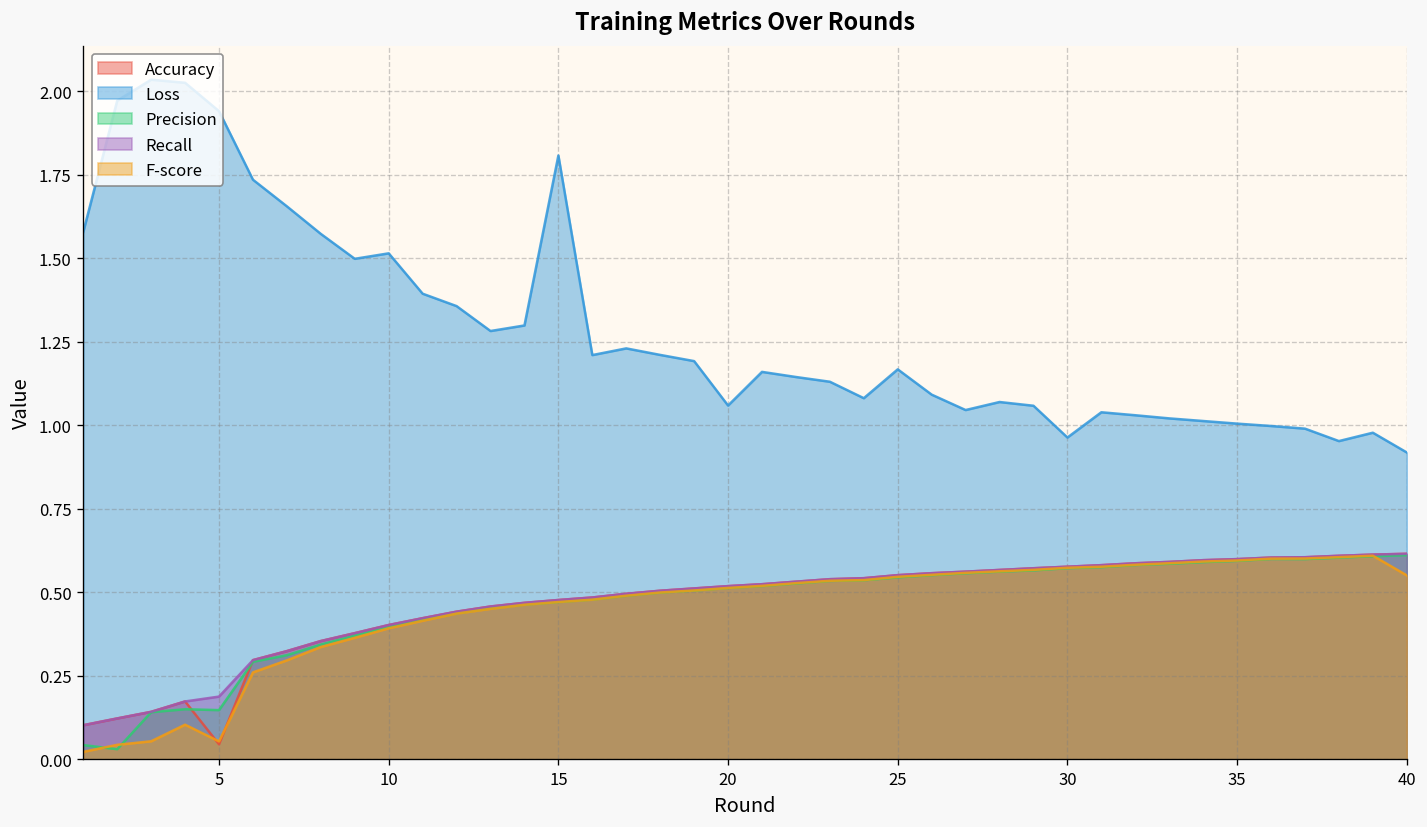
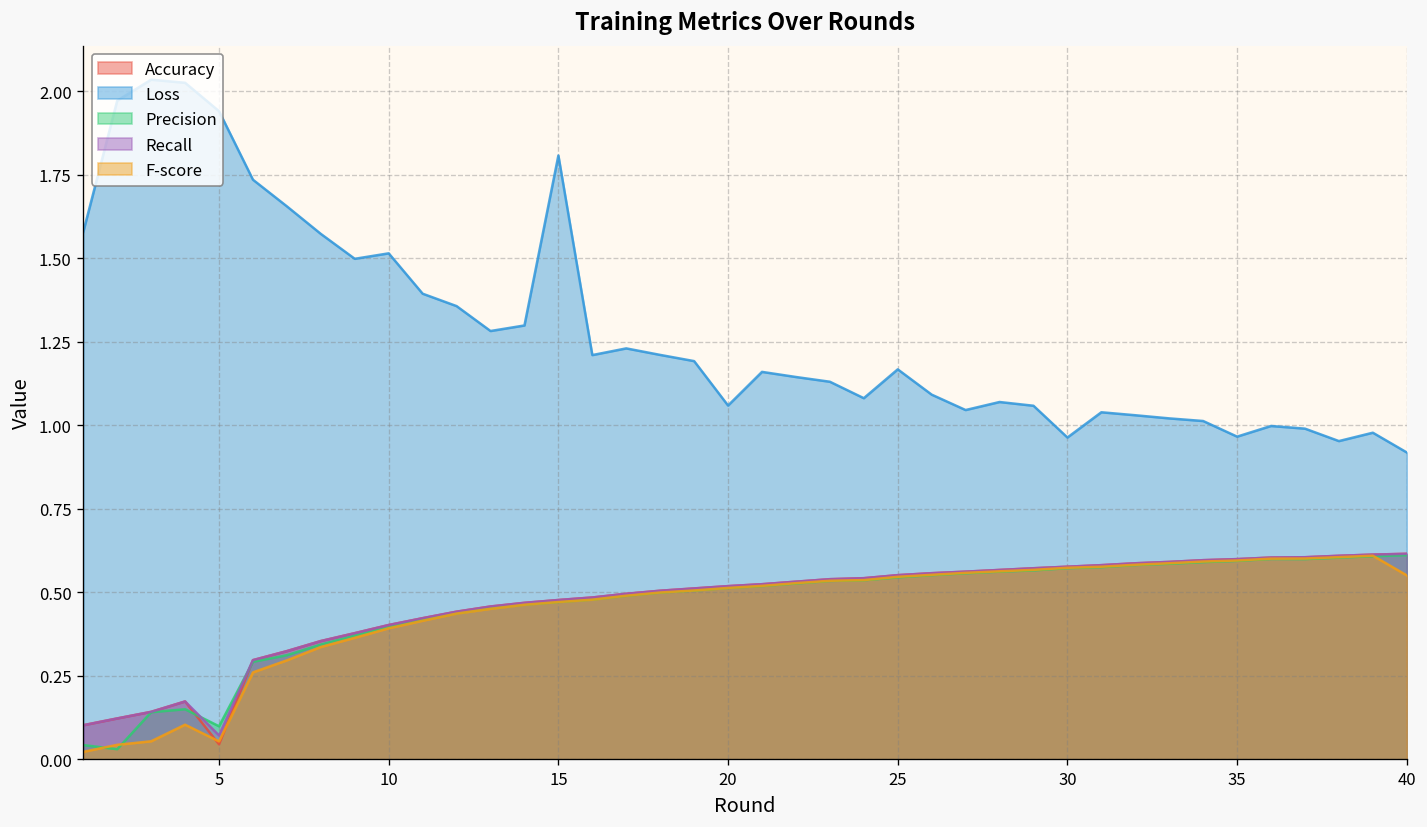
  {
    "Loss": {
      "10": 1.52,
      "15": 1.81,
      "20": 1.06,
      "25": 1.17,
      "30": 0.96,
-     "35": 1.01,
+     "35": 0.97,
      "40": 0.92
    },
    "Precision": {
-     "5": 0.15
+     "5": 0.10
    },
    "Recall": {
-     "5": 0.19
+     "5": 0.07
    },
    "F-score": {
      "40": 0.55
    }
  }
